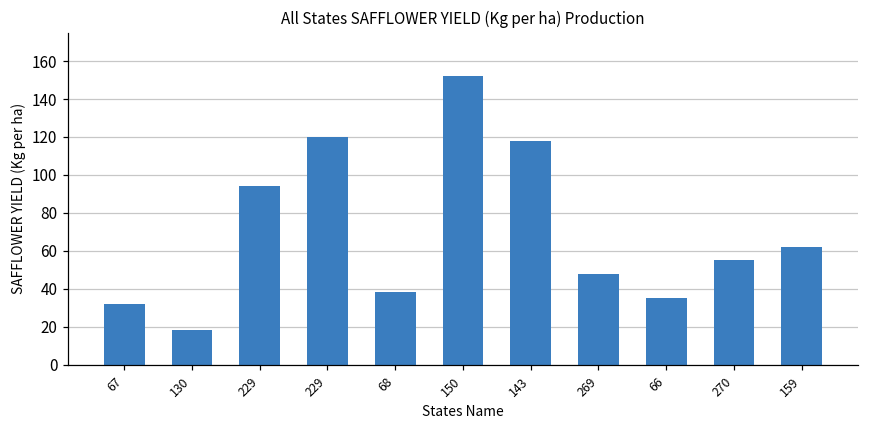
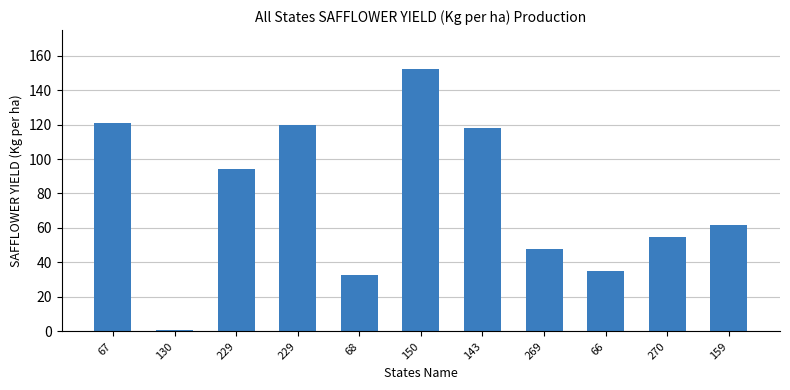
  {
-   "67": 32,
-   "130": 18,
-   "68": 38,
+   "67": 121,
+   "130": 1,
+   "68": 33,
    "150": 152,
    "143": 118,
    "269": 48,
    "66": 35,
    "270": 55,
    "159": 62
  }
